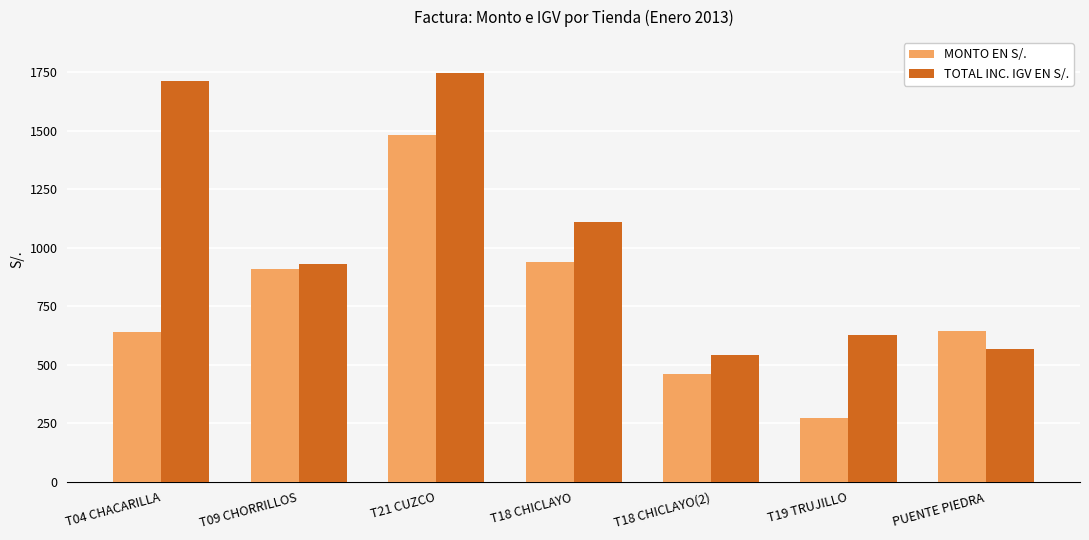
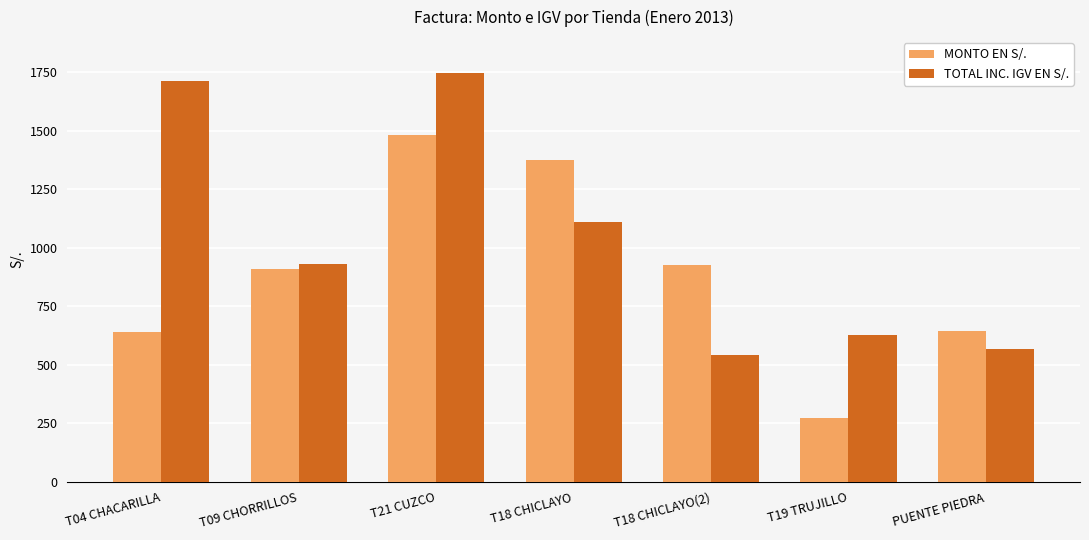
  {
    "MONTO EN S/.": {
      "T04 CHACARILLA": 640,
      "T09 CHORRILLOS": 910,
      "T21 CUZCO": 1480,
-     "T18 CHICLAYO": 940,
-     "T18 CHICLAYO(2)": 460,
+     "T18 CHICLAYO": 1380,
+     "T18 CHICLAYO(2)": 930,
      "T19 TRUJILLO": 270,
      "PUENTE PIEDRA": 640
    },
    "TOTAL INC. IGV EN S/.": {
      "T04 CHACARILLA": 1710,
      "T09 CHORRILLOS": 930,
      "T21 CUZCO": 1750,
      "T18 CHICLAYO": 1110,
      "T18 CHICLAYO(2)": 540,
      "T19 TRUJILLO": 630,
      "PUENTE PIEDRA": 570
    }
  }
